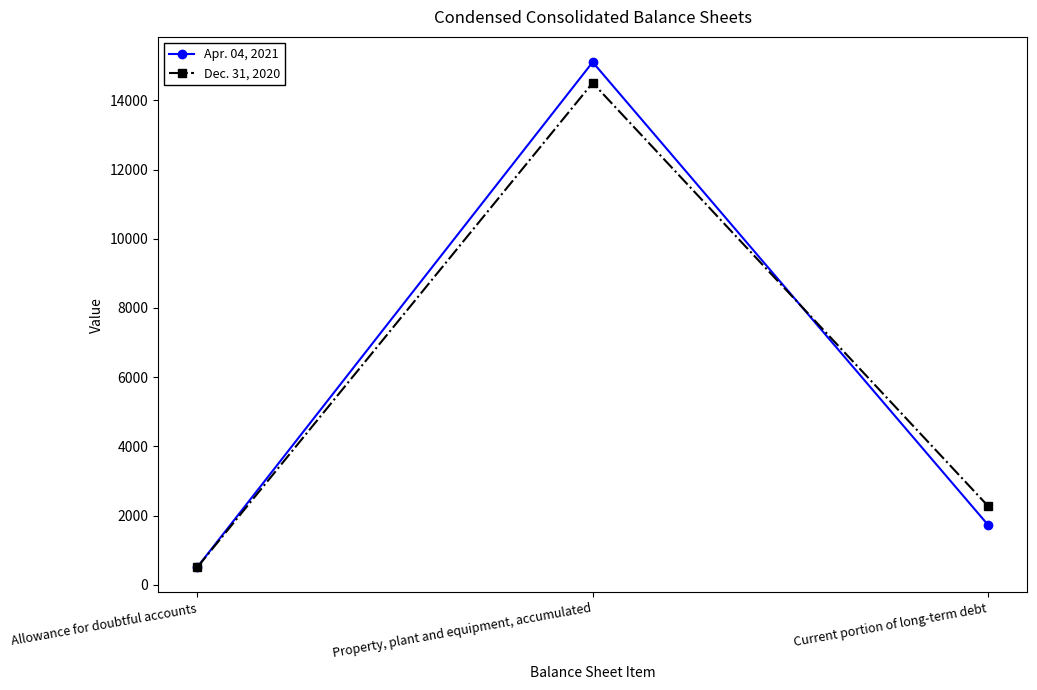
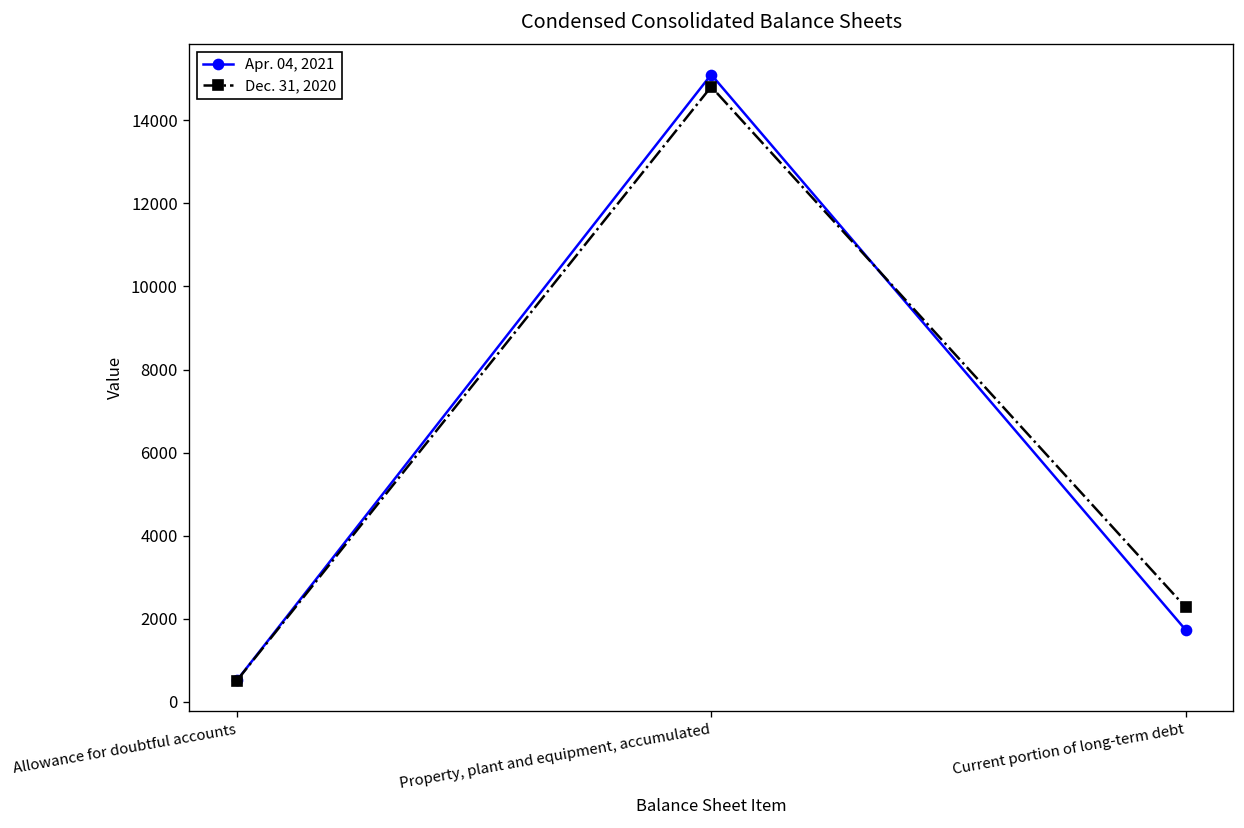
  {
    "Apr. 04, 2021": {
      "Property, plant and equipment, accumulated": 15100,
      "Current portion of long-term debt": 1700
    },
    "Dec. 31, 2020": {
-     "Property, plant and equipment, accumulated": 14500,
+     "Property, plant and equipment, accumulated": 14800,
      "Current portion of long-term debt": 2300
    }
  }
